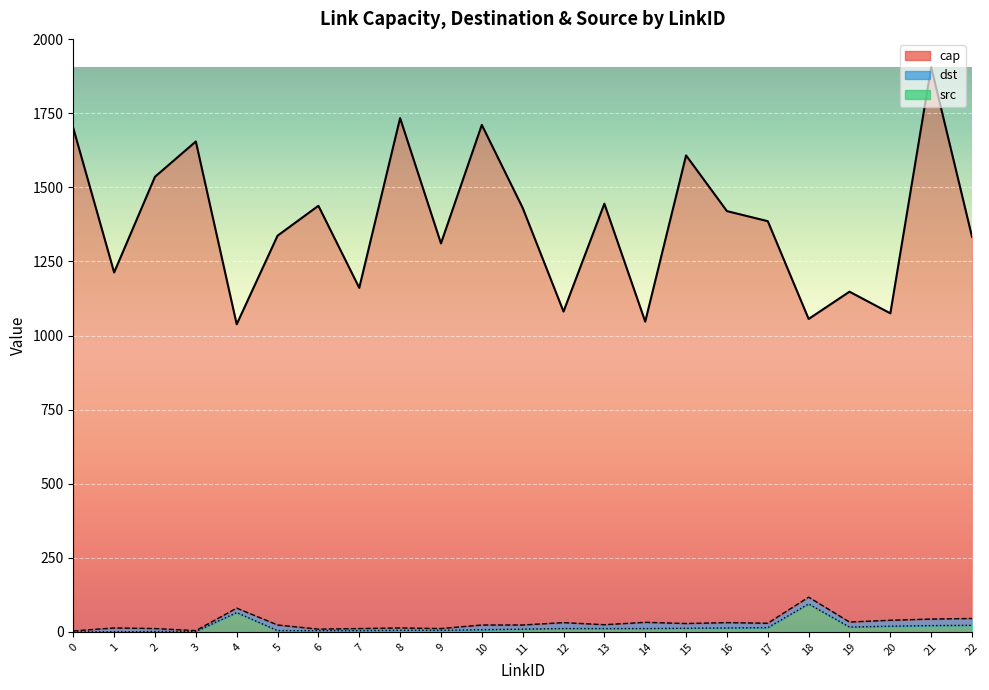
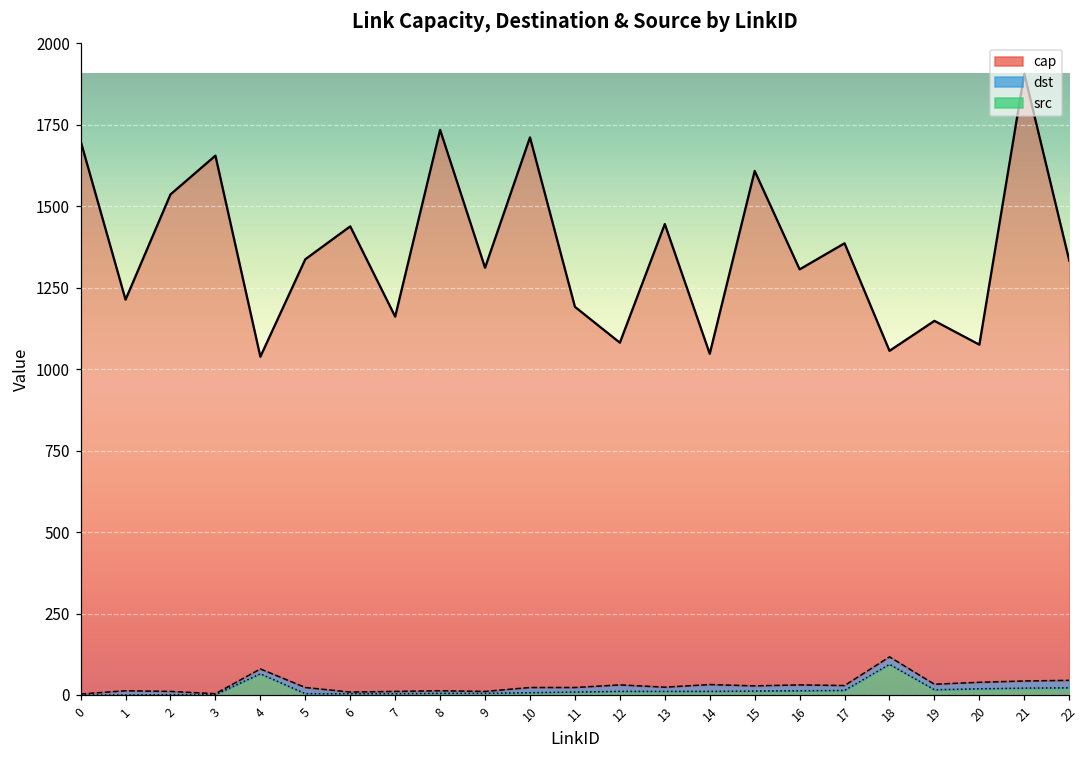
  {
    "cap": {
      "0": 1700,
      "1": 1210,
      "2": 1540,
      "3": 1660,
      "4": 1040,
      "5": 1340,
      "6": 1440,
      "7": 1160,
      "8": 1730,
      "9": 1310,
      "10": 1710,
-     "11": 1430,
+     "11": 1190,
      "12": 1080,
      "13": 1450,
      "14": 1050,
      "15": 1610,
-     "16": 1420,
+     "16": 1310,
      "17": 1390,
      "18": 1060,
      "19": 1150,
      "20": 1080,
      "22": 1330
    },
    "dst": {
      "1": 10,
      "2": 10,
      "4": 80,
      "5": 20,
      "10": 20,
      "11": 20,
      "12": 30,
      "13": 20,
      "14": 30,
      "15": 30,
      "16": 30,
      "17": 30,
      "18": 120,
      "19": 30,
      "20": 40,
      "21": 40,
      "22": 50
    },
    "src": {
      "1": 0,
      "2": 0,
      "4": 70,
      "5": 0,
      "10": 10,
      "11": 10,
      "12": 10,
      "13": 10,
      "14": 10,
      "15": 10,
      "16": 10,
      "17": 10,
      "18": 90,
      "19": 20,
      "20": 20,
      "21": 20,
      "22": 20
    }
  }
